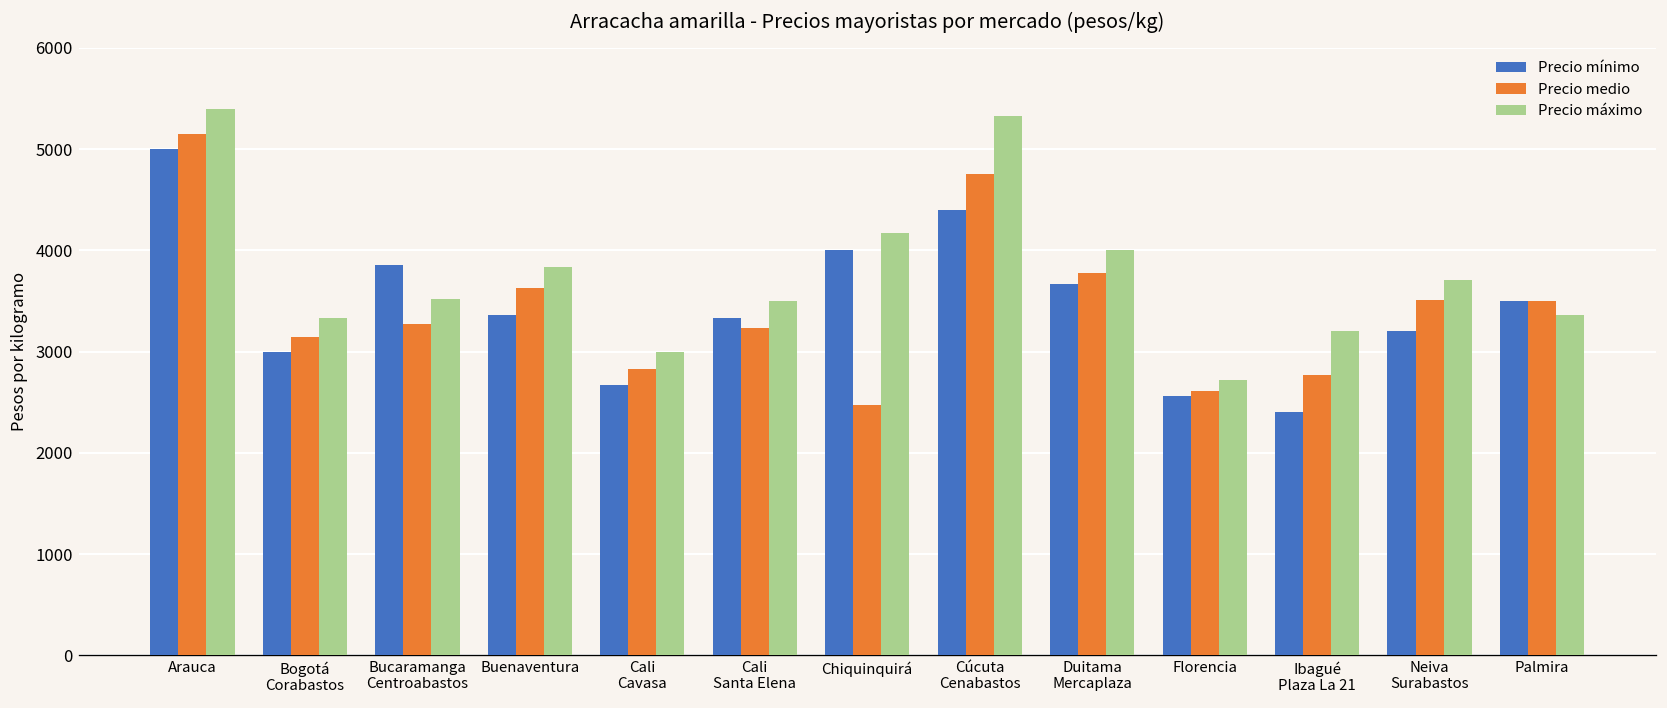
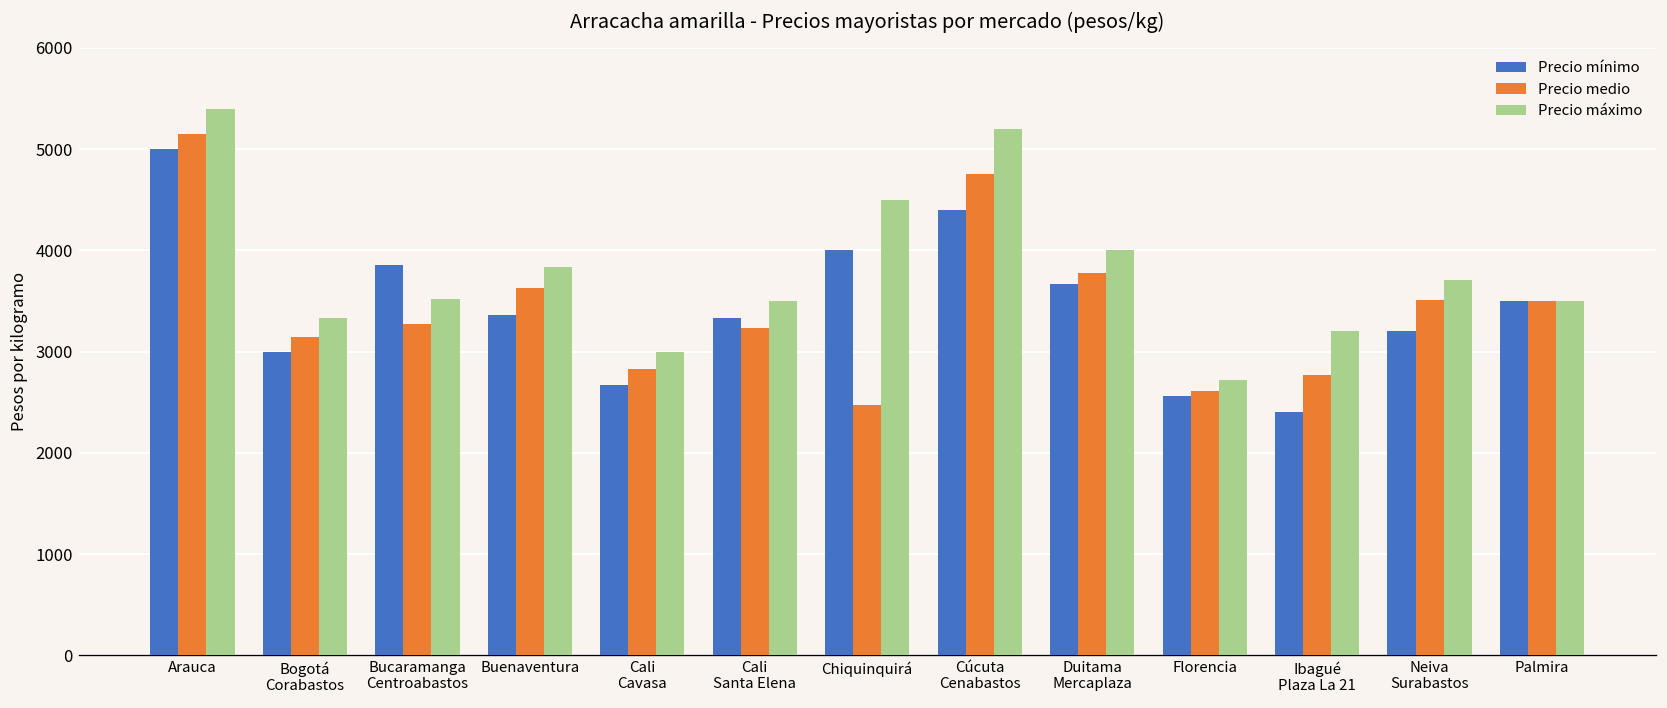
  {
    "Precio mínimo": {
      "Arauca": 5000,
      "Bogotá Corabastos": 3000,
      "Bucaramanga Centroabastos": 3900,
      "Buenaventura": 3400,
      "Cali Cavasa": 2700,
      "Cali Santa Elena": 3300,
      "Chiquinquirá": 4000,
      "Cúcuta Cenabastos": 4400,
      "Duitama Mercaplaza": 3700,
      "Florencia": 2600,
      "Ibagué Plaza La 21": 2400,
      "Neiva Surabastos": 3200,
      "Palmira": 3500
    },
    "Precio medio": {
      "Arauca": 5200,
      "Bogotá Corabastos": 3100,
      "Bucaramanga Centroabastos": 3300,
      "Buenaventura": 3600,
      "Cali Cavasa": 2800,
      "Cali Santa Elena": 3200,
      "Chiquinquirá": 2500,
      "Cúcuta Cenabastos": 4800,
      "Duitama Mercaplaza": 3800,
      "Florencia": 2600,
      "Ibagué Plaza La 21": 2800,
      "Neiva Surabastos": 3500,
      "Palmira": 3500
    },
    "Precio máximo": {
      "Arauca": 5400,
      "Bogotá Corabastos": 3300,
      "Bucaramanga Centroabastos": 3500,
      "Buenaventura": 3800,
      "Cali Cavasa": 3000,
      "Cali Santa Elena": 3500,
-     "Chiquinquirá": 4200,
-     "Cúcuta Cenabastos": 5300,
+     "Chiquinquirá": 4500,
+     "Cúcuta Cenabastos": 5200,
      "Duitama Mercaplaza": 4000,
      "Florencia": 2700,
      "Ibagué Plaza La 21": 3200,
      "Neiva Surabastos": 3700,
-     "Palmira": 3400
+     "Palmira": 3500
    }
  }
